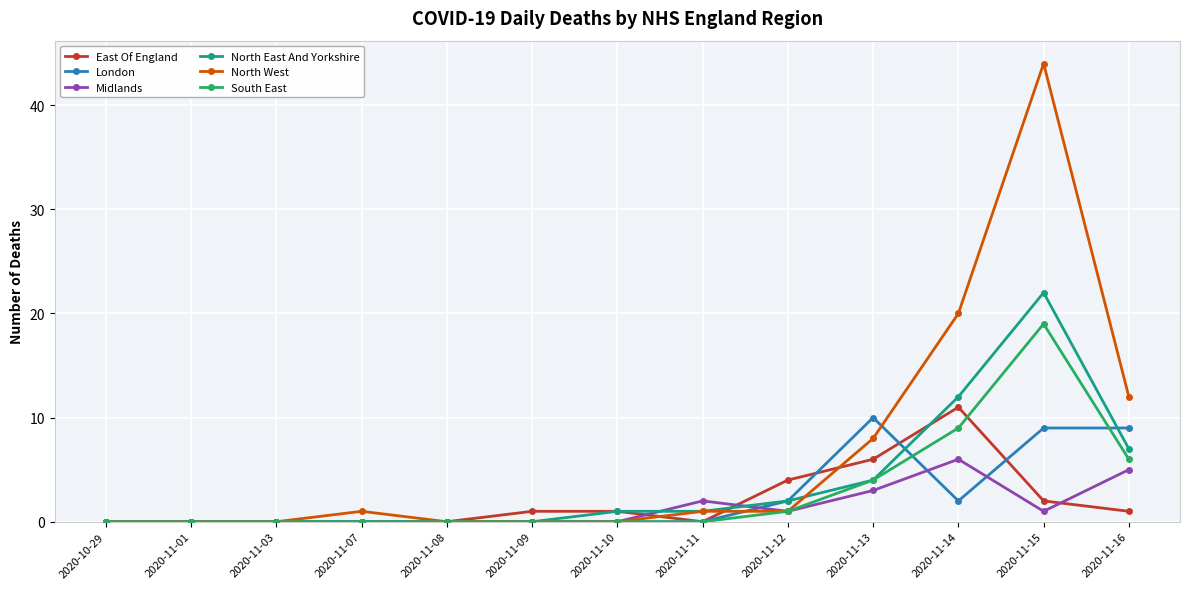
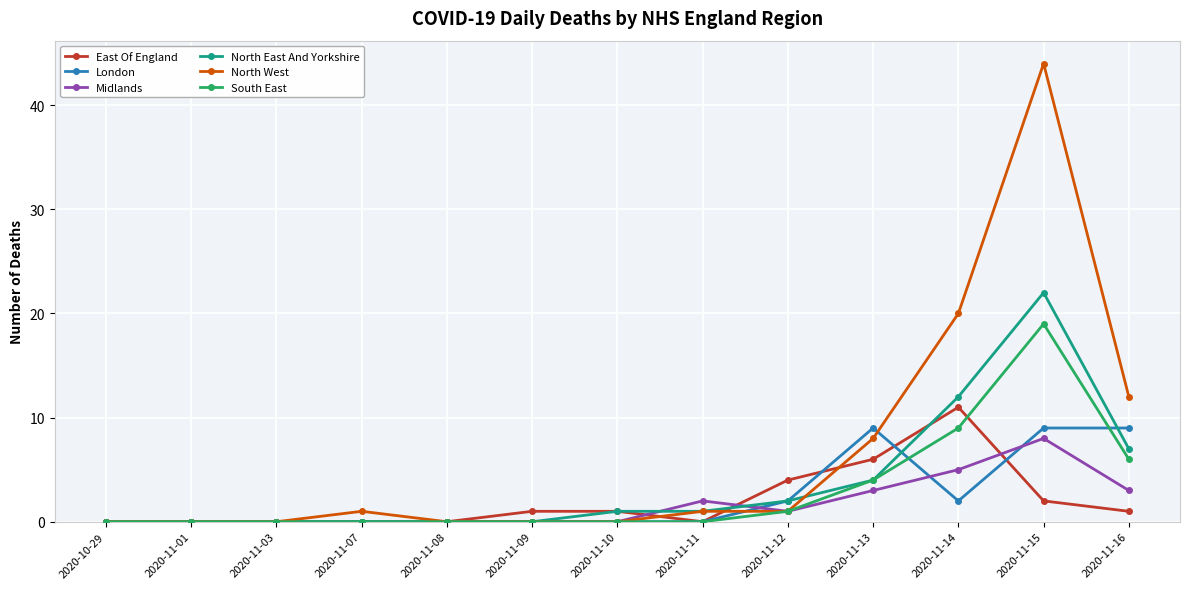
  {
    "London": {
-     "2020-11-13": 10,
+     "2020-11-13": 9,
      "2020-11-14": 2,
      "2020-11-15": 9,
      "2020-11-16": 9
    },
    "Midlands": {
      "2020-11-11": 2,
      "2020-11-13": 3,
-     "2020-11-14": 6,
-     "2020-11-15": 1,
-     "2020-11-16": 5
+     "2020-11-14": 5,
+     "2020-11-15": 8,
+     "2020-11-16": 3
    }
  }
